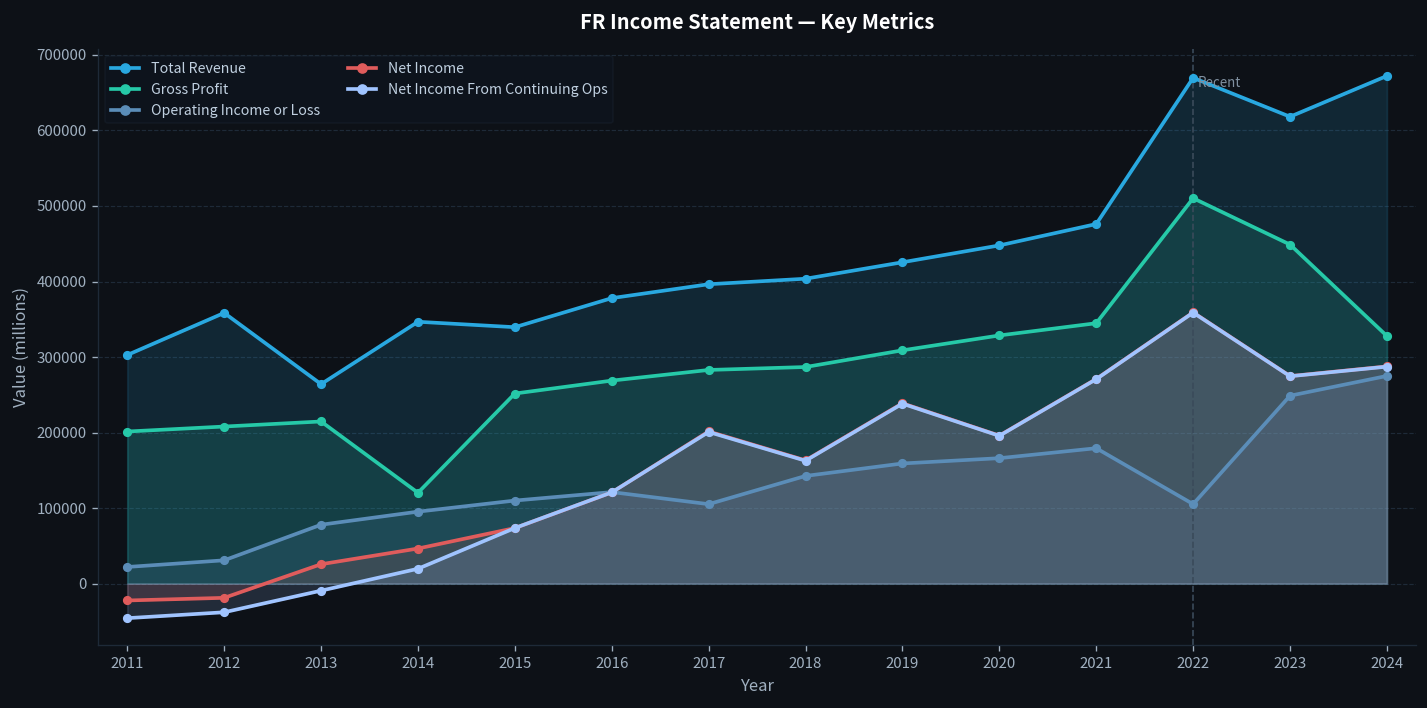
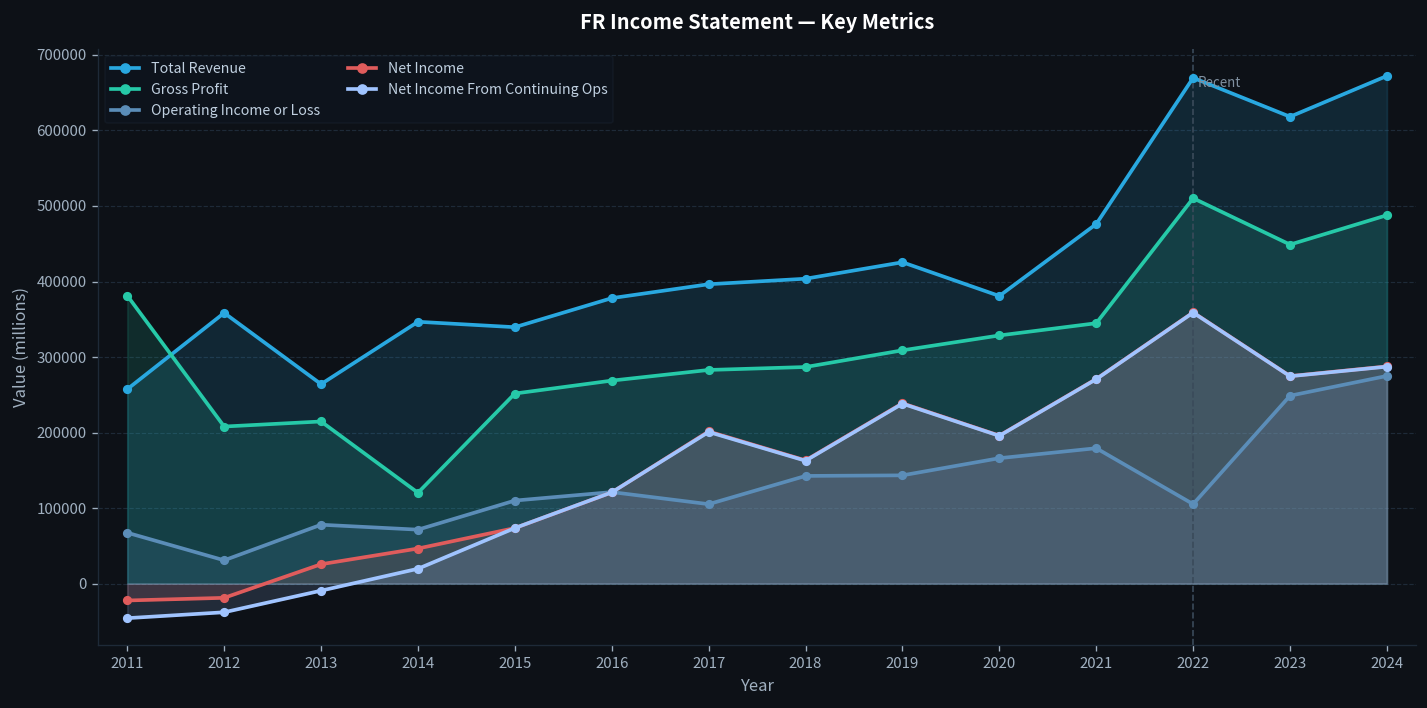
  {
    "Total Revenue": {
-     "2011": 300000,
+     "2011": 260000,
      "2012": 360000,
      "2013": 260000,
      "2014": 350000,
      "2015": 340000,
      "2016": 380000,
      "2017": 400000,
      "2018": 400000,
      "2019": 430000,
-     "2020": 450000,
+     "2020": 380000,
      "2021": 480000,
      "2022": 670000,
      "2023": 620000,
      "2024": 670000
    },
    "Gross Profit": {
-     "2011": 200000,
+     "2011": 380000,
      "2012": 210000,
      "2013": 210000,
      "2014": 120000,
      "2015": 250000,
      "2016": 270000,
      "2017": 280000,
      "2018": 290000,
      "2019": 310000,
      "2020": 330000,
      "2021": 340000,
      "2022": 510000,
      "2023": 450000,
-     "2024": 330000
+     "2024": 490000
    },
    "Operating Income or Loss": {
-     "2011": 20000,
+     "2011": 70000,
      "2012": 30000,
      "2013": 80000,
-     "2014": 100000,
+     "2014": 70000,
      "2015": 110000,
      "2017": 110000,
      "2018": 140000,
-     "2019": 160000,
+     "2019": 140000,
      "2020": 170000,
      "2021": 180000,
      "2022": 110000,
      "2023": 250000,
      "2024": 280000
    }
  }
